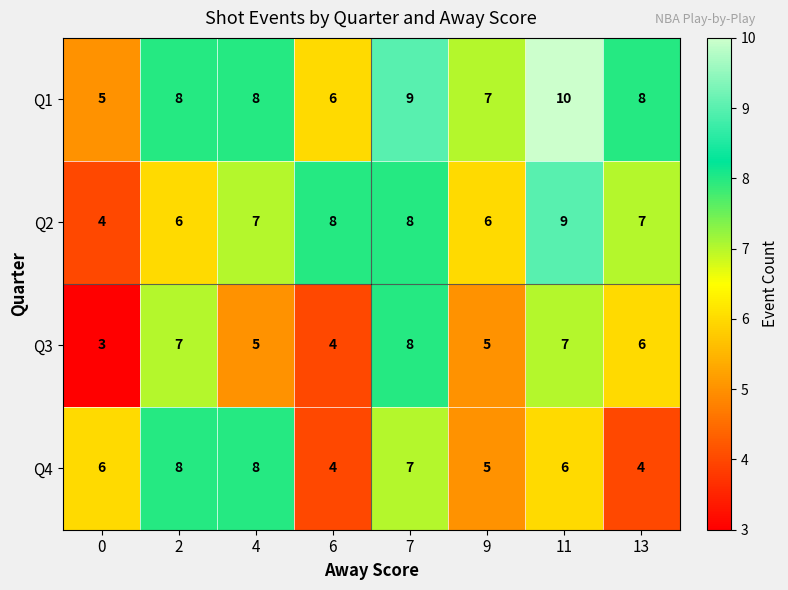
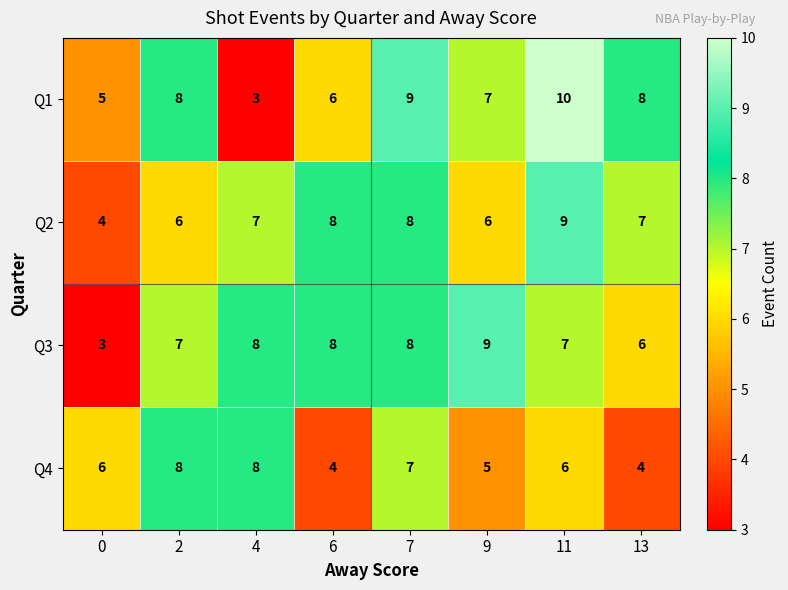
  {
    "Q1": {
      "0": 5,
      "2": 8,
-     "4": 8,
+     "4": 3,
      "6": 6,
      "7": 9,
      "9": 7,
      "11": 10,
      "13": 8
    },
    "Q2": {
      "0": 4,
      "2": 6,
      "4": 7,
      "6": 8,
      "7": 8,
      "9": 6,
      "11": 9,
      "13": 7
    },
    "Q3": {
      "0": 3,
      "2": 7,
-     "4": 5,
-     "6": 4,
+     "4": 8,
+     "6": 8,
      "7": 8,
-     "9": 5,
+     "9": 9,
      "11": 7,
      "13": 6
    },
    "Q4": {
      "0": 6,
      "2": 8,
      "4": 8,
      "6": 4,
      "7": 7,
      "9": 5,
      "11": 6,
      "13": 4
    }
  }
